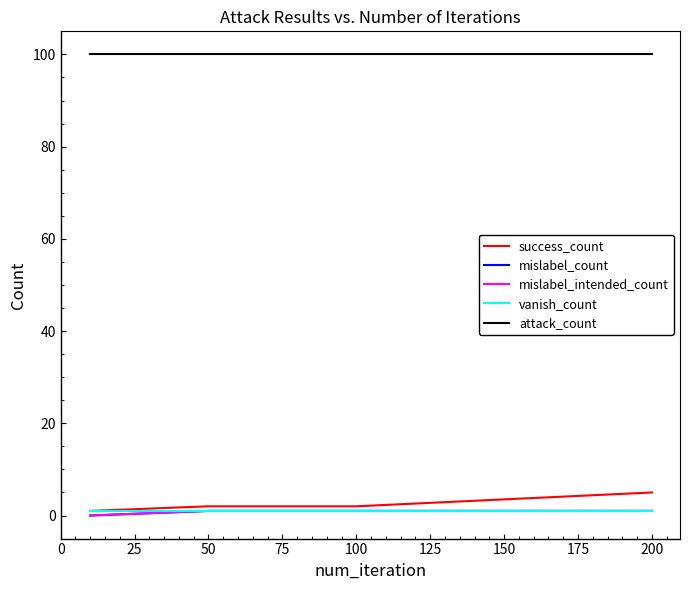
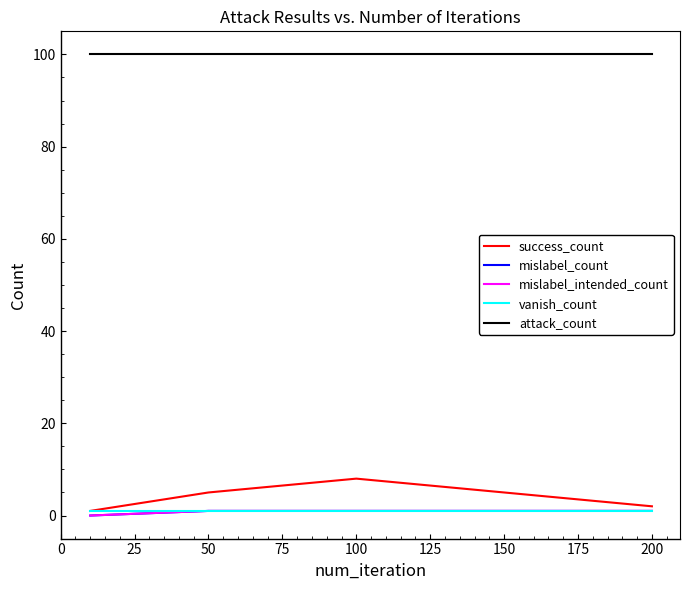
  {
    "success_count": {
-     "50": 2,
-     "100": 2,
-     "200": 5
+     "50": 5,
+     "100": 8,
+     "200": 2
    },
    "attack_count": {
      "50": 100,
      "100": 100,
      "200": 100
    }
  }
